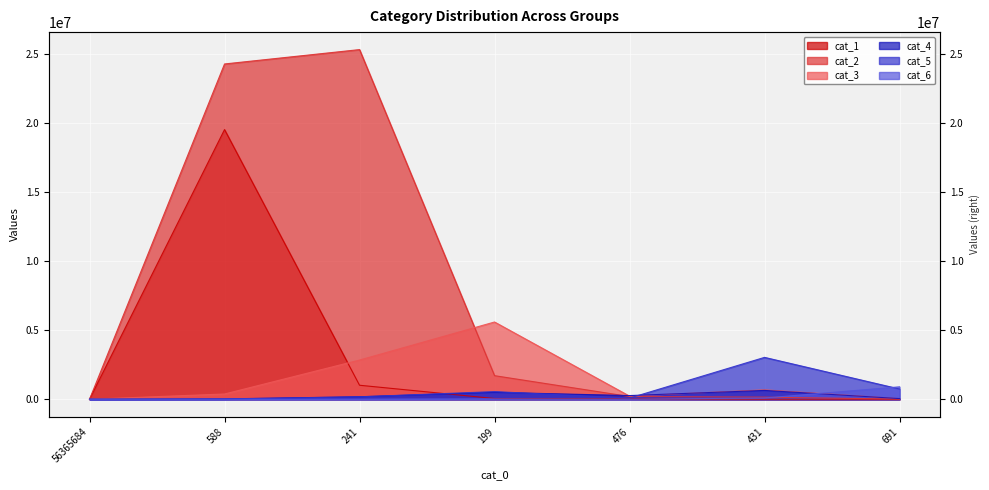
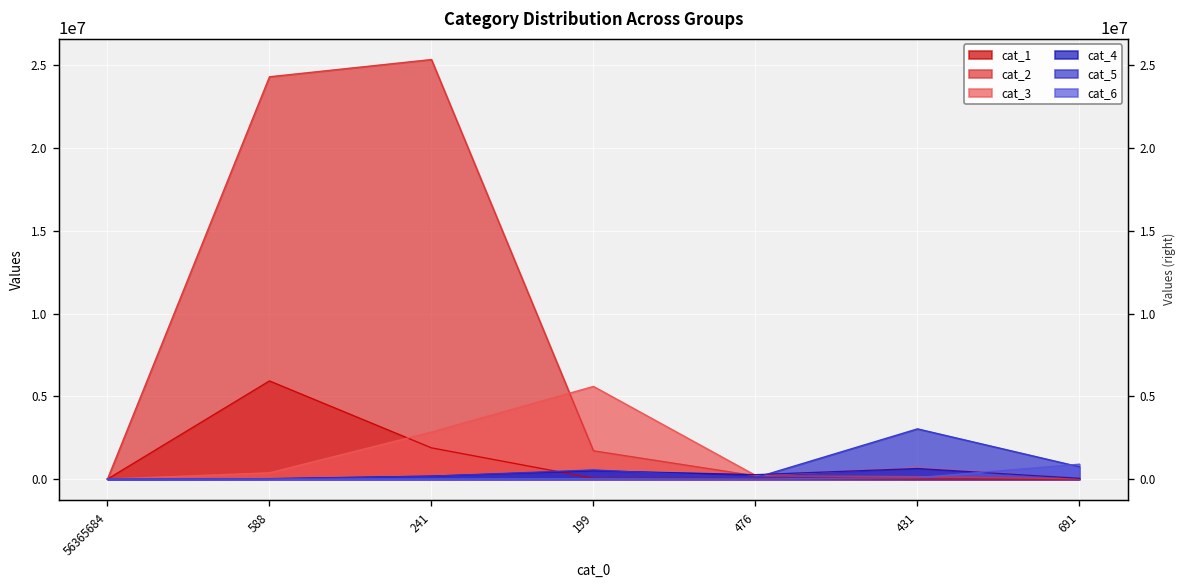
  {
    "cat_1": {
-     "588": 19600000,
-     "241": 1000000
+     "588": 5900000,
+     "241": 1900000
    }
  }
